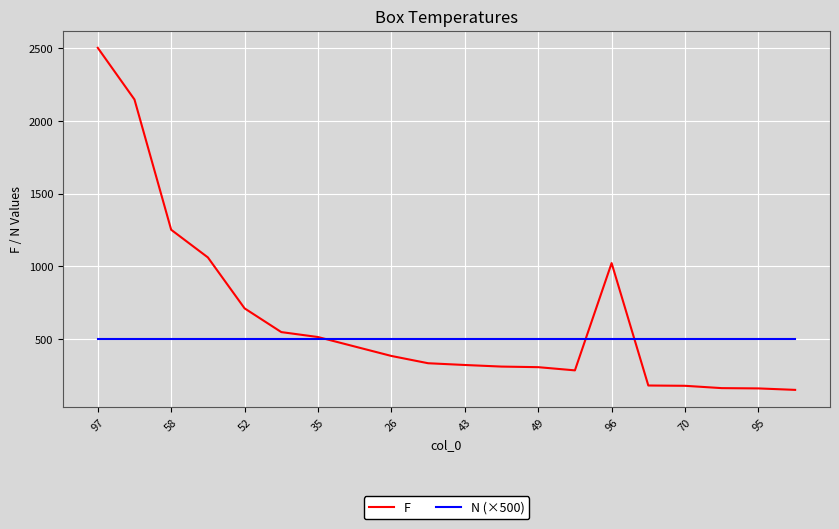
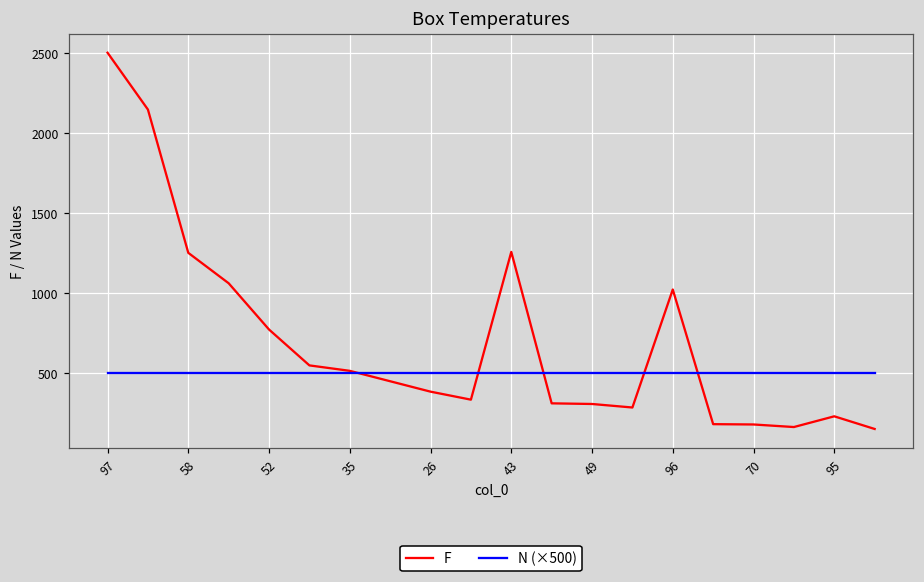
  {
    "F": {
      "97": 2500,
      "58": 1250,
-     "52": 710,
+     "52": 770,
      "26": 390,
-     "43": 320,
+     "43": 1260,
      "49": 310,
      "96": 1020,
      "70": 180,
-     "95": 160
+     "95": 230
    },
    "N (×500)": {
      "97": 500,
      "58": 500,
      "52": 500,
      "26": 500,
      "43": 500,
      "49": 500,
      "96": 500,
      "70": 500,
      "95": 500
    }
  }
